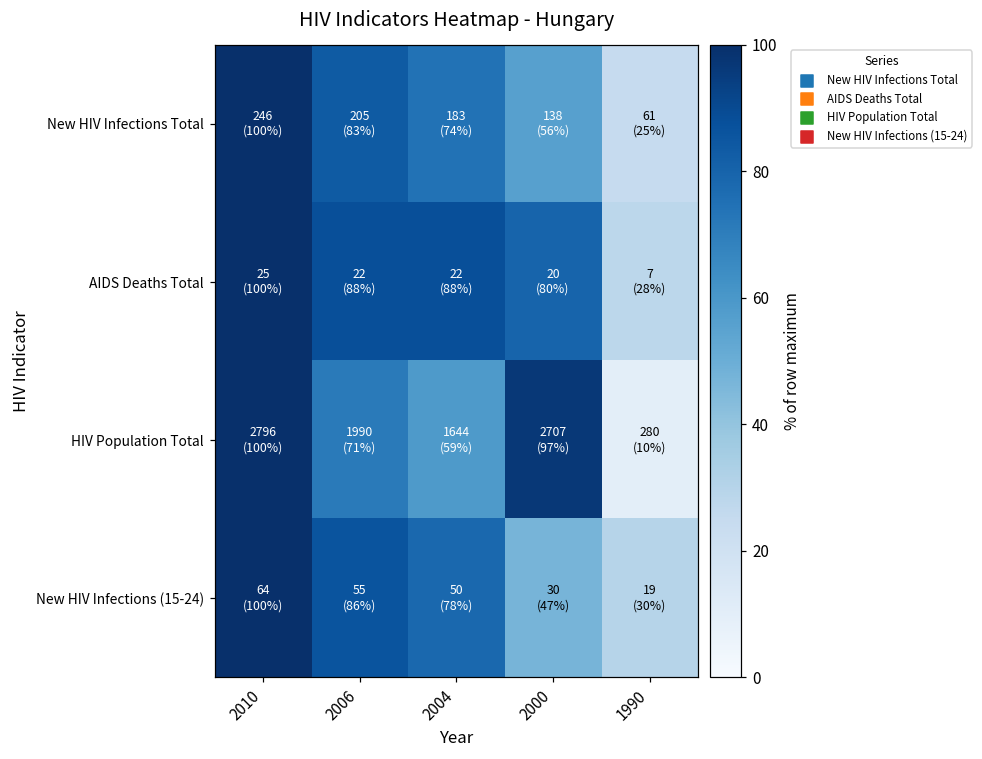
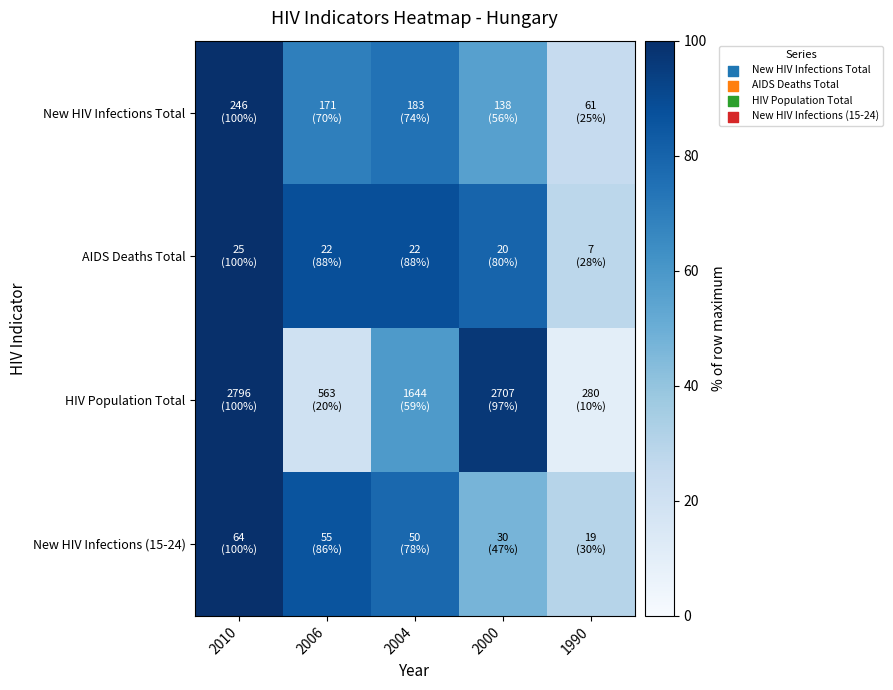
  {
    "New HIV Infections Total": {
-     "2006": "205 (83%)"
+     "2006": "171 (70%)"
    },
    "HIV Population Total": {
-     "2006": "1990 (71%)"
+     "2006": "563 (20%)"
    }
  }
